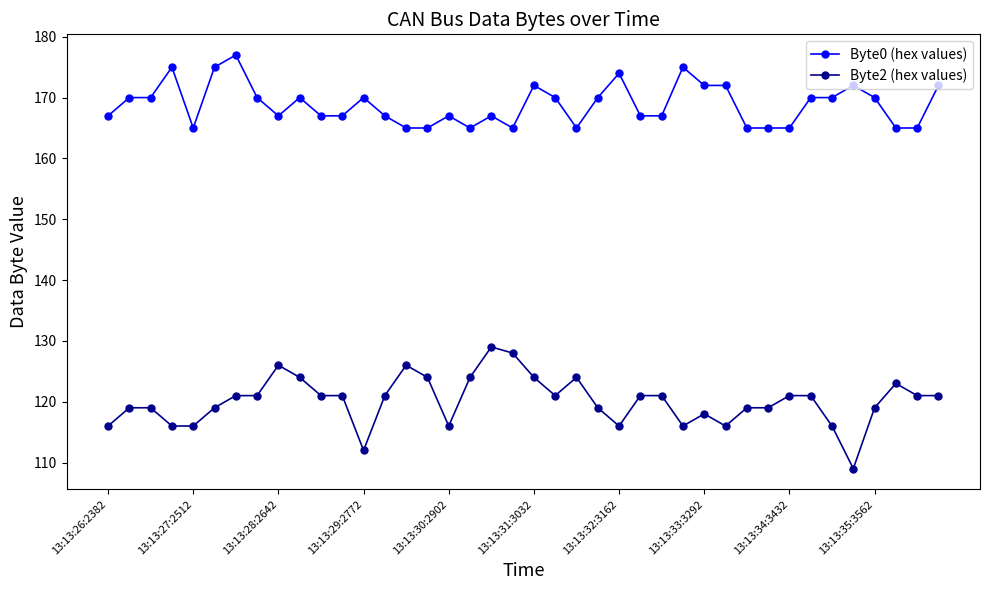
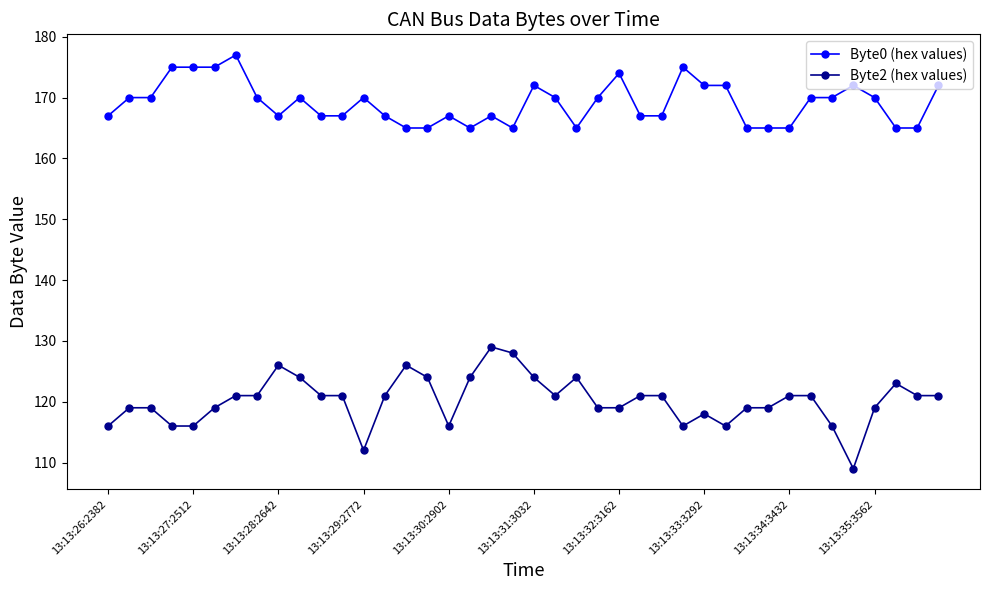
  {
    "Byte0 (hex values)": {
      "13:13:26:2382": 167,
-     "13:13:27:2512": 165,
+     "13:13:27:2512": 175,
      "13:13:28:2642": 167,
      "13:13:29:2772": 170,
      "13:13:30:2902": 167,
      "13:13:31:3032": 172,
      "13:13:32:3162": 174,
      "13:13:33:3292": 172,
      "13:13:34:3432": 165,
      "13:13:35:3562": 170
    },
    "Byte2 (hex values)": {
      "13:13:26:2382": 116,
      "13:13:27:2512": 116,
      "13:13:28:2642": 126,
      "13:13:29:2772": 112,
      "13:13:30:2902": 116,
      "13:13:31:3032": 124,
-     "13:13:32:3162": 116,
+     "13:13:32:3162": 119,
      "13:13:33:3292": 118,
      "13:13:34:3432": 121,
      "13:13:35:3562": 119
    }
  }
